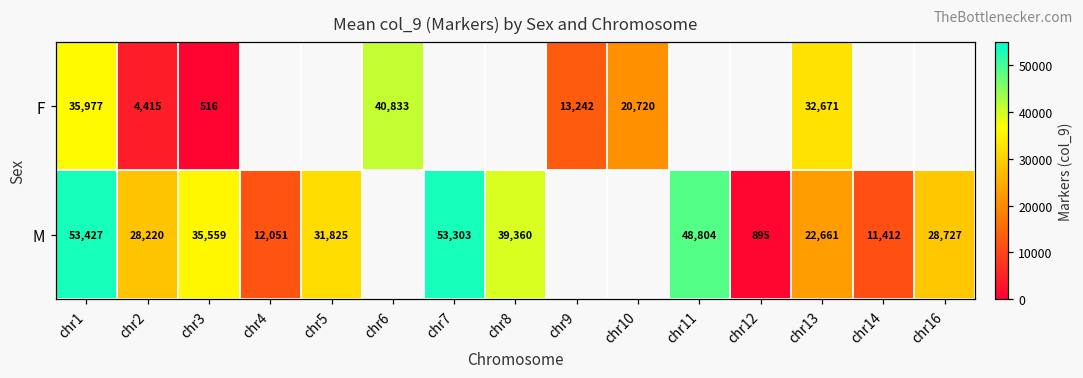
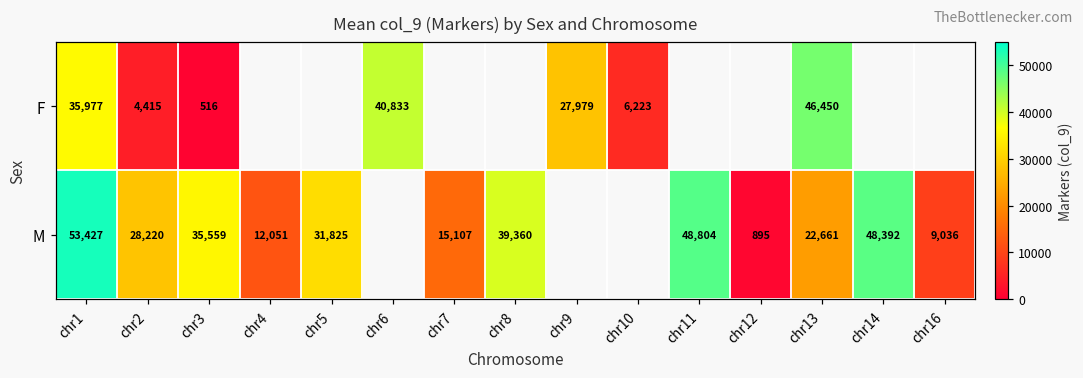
  {
    "F": {
      "chr1": "35,977",
      "chr2": "4,415",
      "chr3": "516",
      "chr6": "40,833",
-     "chr9": "13,242",
-     "chr10": "20,720",
-     "chr13": "32,671"
+     "chr9": "27,979",
+     "chr10": "6,223",
+     "chr13": "46,450"
    },
    "M": {
      "chr1": "53,427",
      "chr2": "28,220",
      "chr3": "35,559",
      "chr4": "12,051",
      "chr5": "31,825",
-     "chr7": "53,303",
+     "chr7": "15,107",
      "chr8": "39,360",
      "chr11": "48,804",
      "chr12": "895",
      "chr13": "22,661",
-     "chr14": "11,412",
-     "chr16": "28,727"
+     "chr14": "48,392",
+     "chr16": "9,036"
    }
  }
